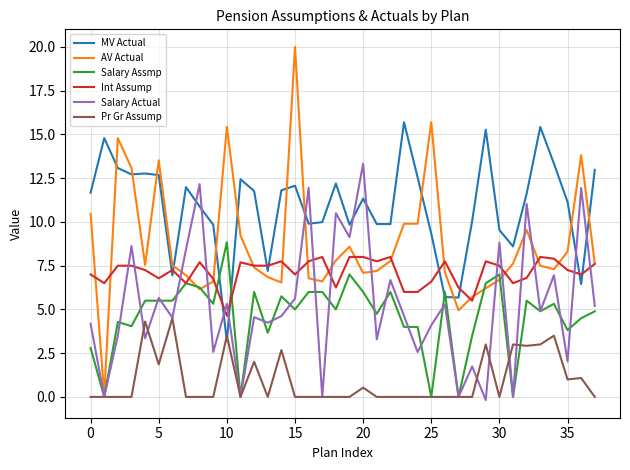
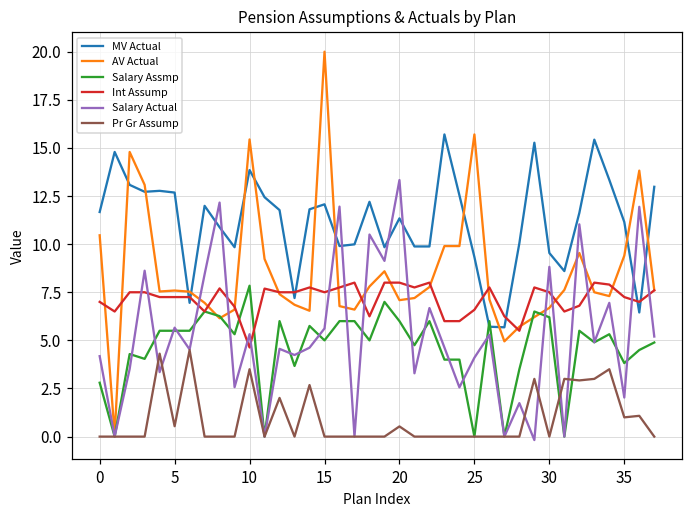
  {
    "MV Actual": {
      "0": 11.7,
      "5": 12.7,
-     "10": 3.2,
+     "10": 13.9,
      "15": 12.1,
      "20": 11.3,
      "25": 9.3,
      "30": 9.5,
      "35": 11.2
    },
    "AV Actual": {
      "0": 10.5,
-     "5": 13.5,
+     "5": 7.6,
      "10": 15.4,
      "15": 20.0,
      "20": 7.1,
      "25": 15.7,
      "30": 6.7,
-     "35": 8.3
+     "35": 9.4
    },
    "Salary Assmp": {
      "0": 2.8,
      "5": 5.5,
-     "10": 8.8,
+     "10": 7.8,
      "15": 5.0,
      "20": 6.0,
-     "30": 7.0,
+     "30": 6.2,
      "35": 3.8
    },
    "Int Assump": {
      "0": 7.0,
-     "5": 6.8,
+     "5": 7.3,
      "10": 4.6,
-     "15": 7.0,
+     "15": 7.5,
      "20": 8.0,
      "25": 6.6,
      "30": 7.5,
      "35": 7.3
    },
    "Salary Actual": {
      "0": 4.2,
      "5": 5.7,
      "10": 5.3,
      "15": 5.6,
      "20": 13.3,
      "25": 4.1,
      "30": 8.8,
      "35": 2.0
    },
    "Pr Gr Assump": {
      "0": 0.0,
-     "5": 1.9,
+     "5": 0.5,
      "10": 3.5,
      "15": 0.0,
      "20": 0.5,
      "30": 0.0,
      "35": 1.0
    }
  }
